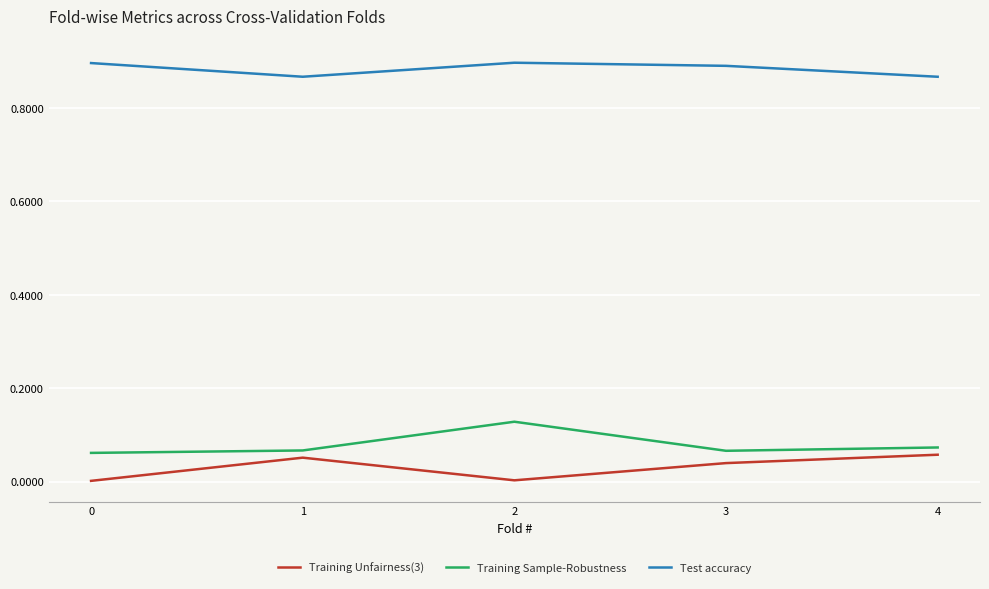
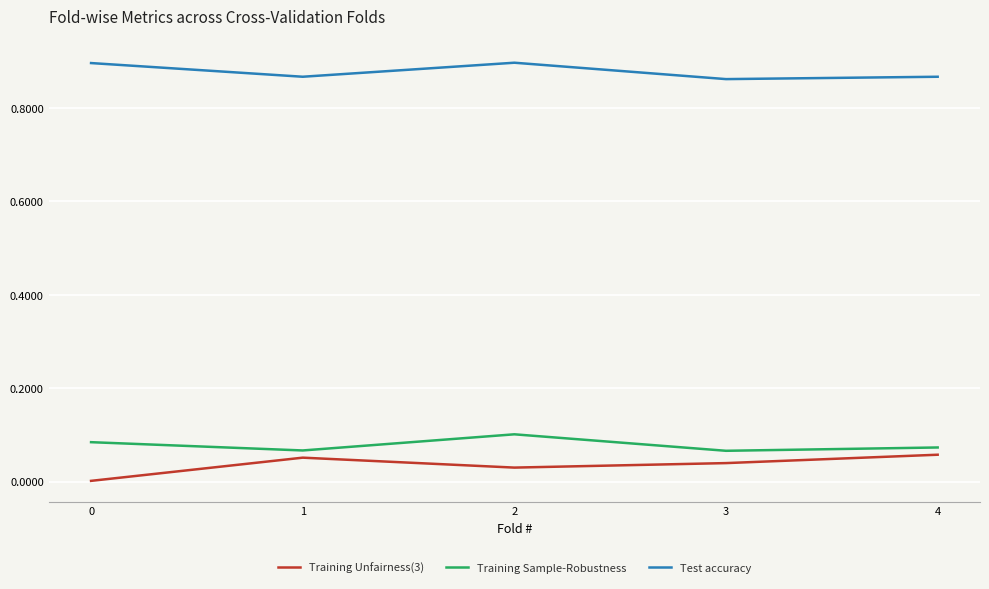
  {
    "Training Unfairness(3)": {
      "0": 0.00,
      "1": 0.05,
-     "2": 0.00,
+     "2": 0.03,
      "3": 0.04,
      "4": 0.06
    },
    "Training Sample-Robustness": {
-     "0": 0.06,
+     "0": 0.08,
      "1": 0.07,
-     "2": 0.13,
+     "2": 0.10,
      "3": 0.07,
      "4": 0.07
    },
    "Test accuracy": {
      "0": 0.90,
      "1": 0.87,
      "2": 0.90,
-     "3": 0.89,
+     "3": 0.86,
      "4": 0.87
    }
  }
